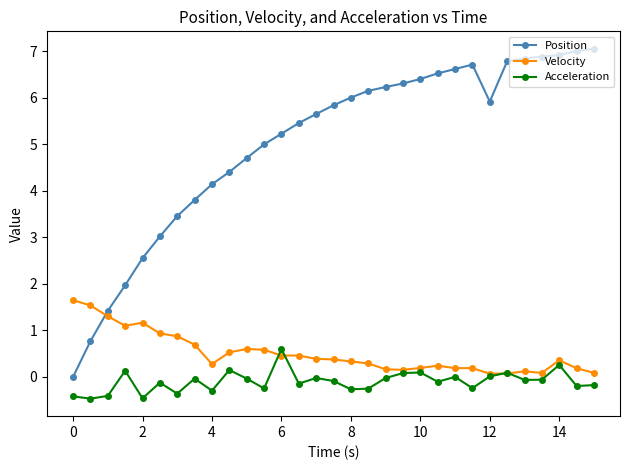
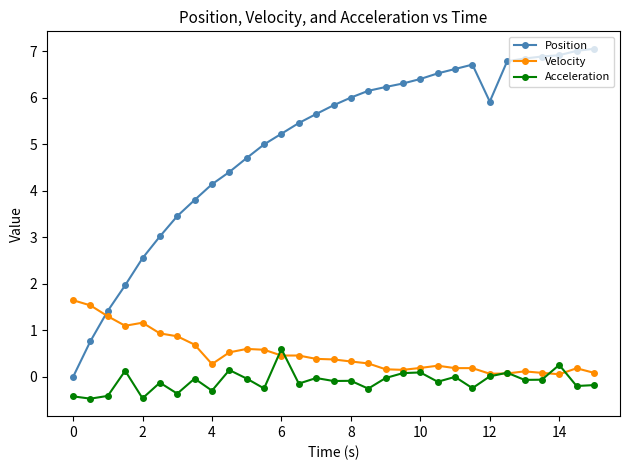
  {
    "Position": {
      "0": 0.0,
      "2": 2.6,
      "4": 4.1,
      "6": 5.2,
      "8": 6.0,
      "10": 6.4,
      "12": 5.9
    },
    "Velocity": {
      "0": 1.7,
      "2": 1.2,
      "4": 0.3,
      "6": 0.5,
      "8": 0.3,
      "10": 0.2,
      "12": 0.1,
-     "14": 0.4
+     "14": 0.1
    },
    "Acceleration": {
      "0": -0.4,
      "2": -0.5,
      "4": -0.3,
      "6": 0.6,
-     "8": -0.3,
+     "8": -0.1,
      "10": 0.1,
      "12": 0.0,
      "14": 0.3
    }
  }
